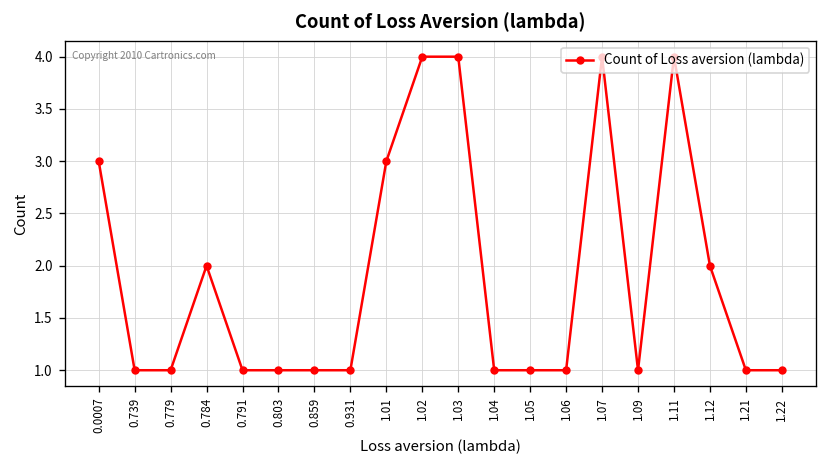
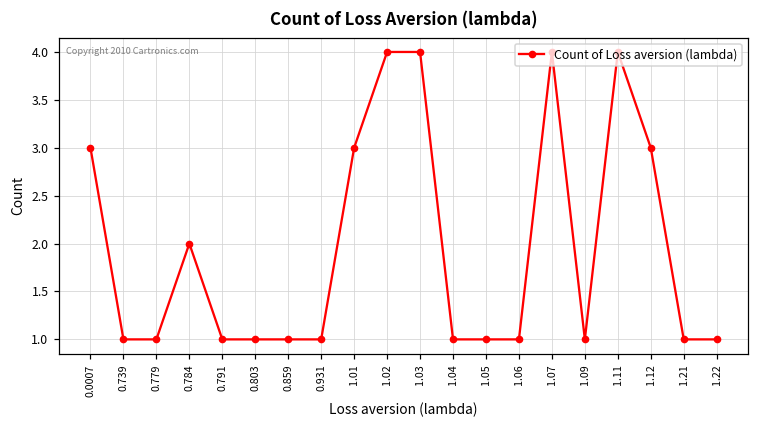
  {
    "0.0007": 3,
    "0.739": 1,
    "0.779": 1,
    "0.784": 2,
    "0.791": 1,
    "0.803": 1,
    "0.859": 1,
    "0.931": 1,
    "1.01": 3,
    "1.02": 4,
    "1.03": 4,
    "1.04": 1,
    "1.05": 1,
    "1.06": 1,
    "1.09": 1,
-   "1.12": 2,
+   "1.12": 3,
    "1.21": 1,
    "1.22": 1
  }
